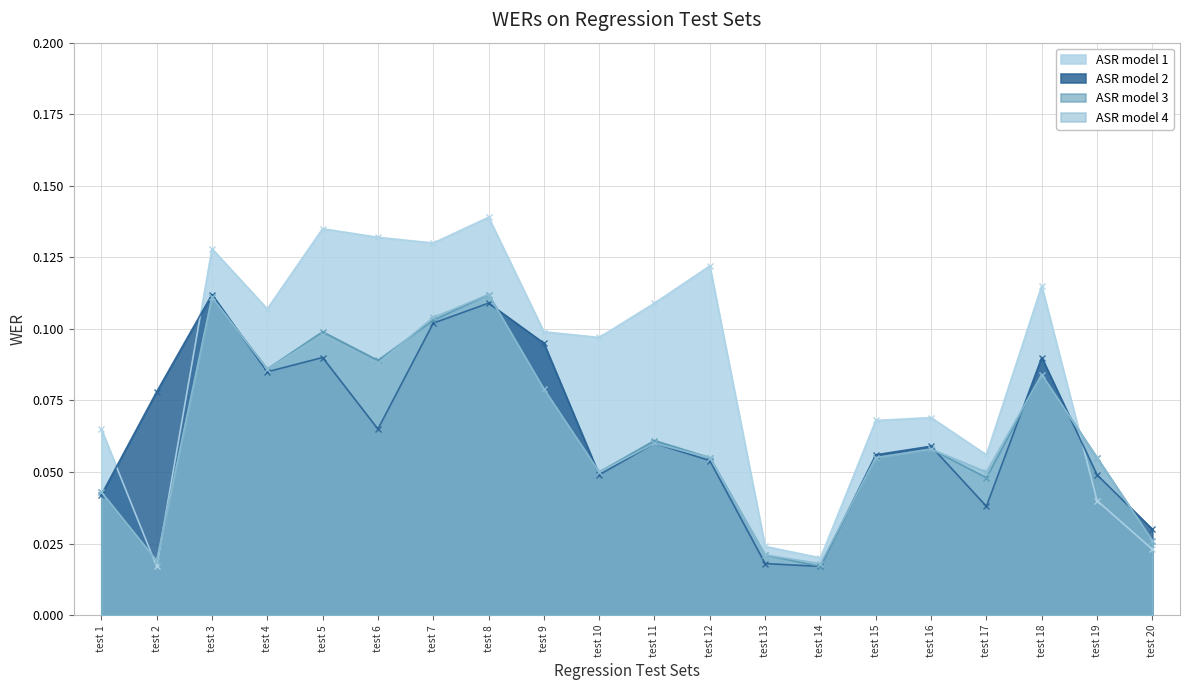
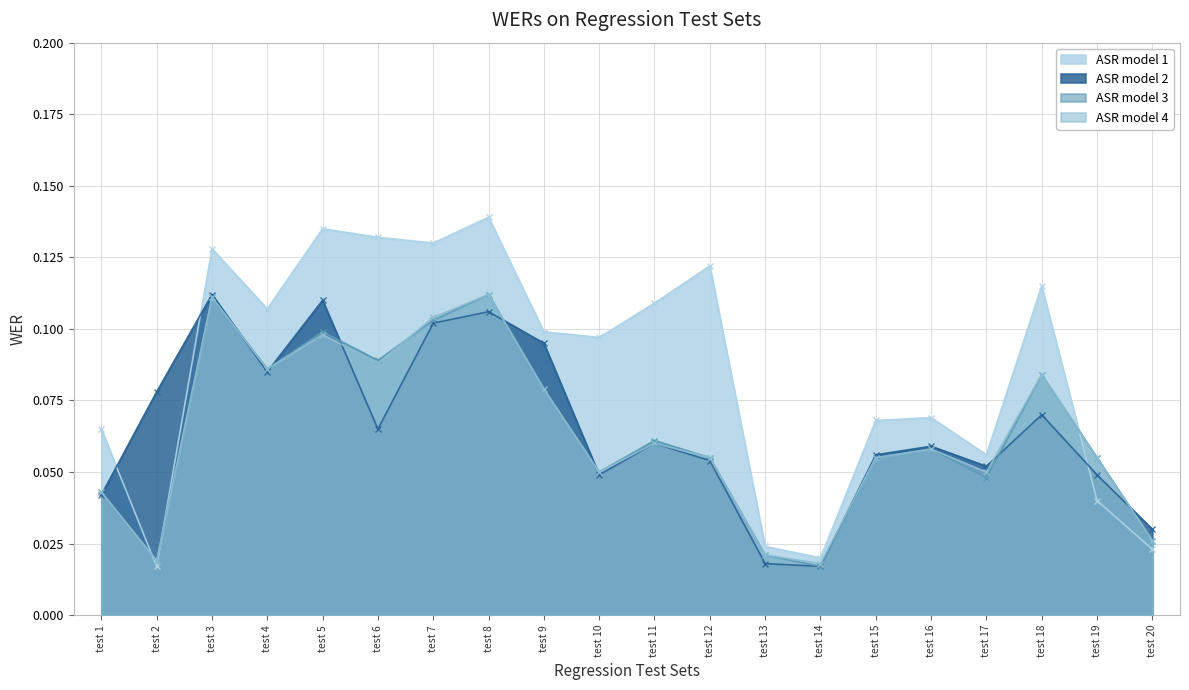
  {
    "ASR model 2": {
      "test 1": 0.042,
      "test 2": 0.078,
      "test 3": 0.112,
      "test 4": 0.085,
-     "test 5": 0.09,
+     "test 5": 0.11,
      "test 6": 0.065,
      "test 7": 0.102,
-     "test 8": 0.109,
+     "test 8": 0.106,
      "test 9": 0.095,
      "test 10": 0.049,
      "test 12": 0.054,
      "test 13": 0.018,
      "test 15": 0.056,
      "test 16": 0.059,
-     "test 17": 0.038,
-     "test 18": 0.09,
+     "test 17": 0.052,
+     "test 18": 0.07,
      "test 19": 0.049,
      "test 20": 0.030
    }
  }
